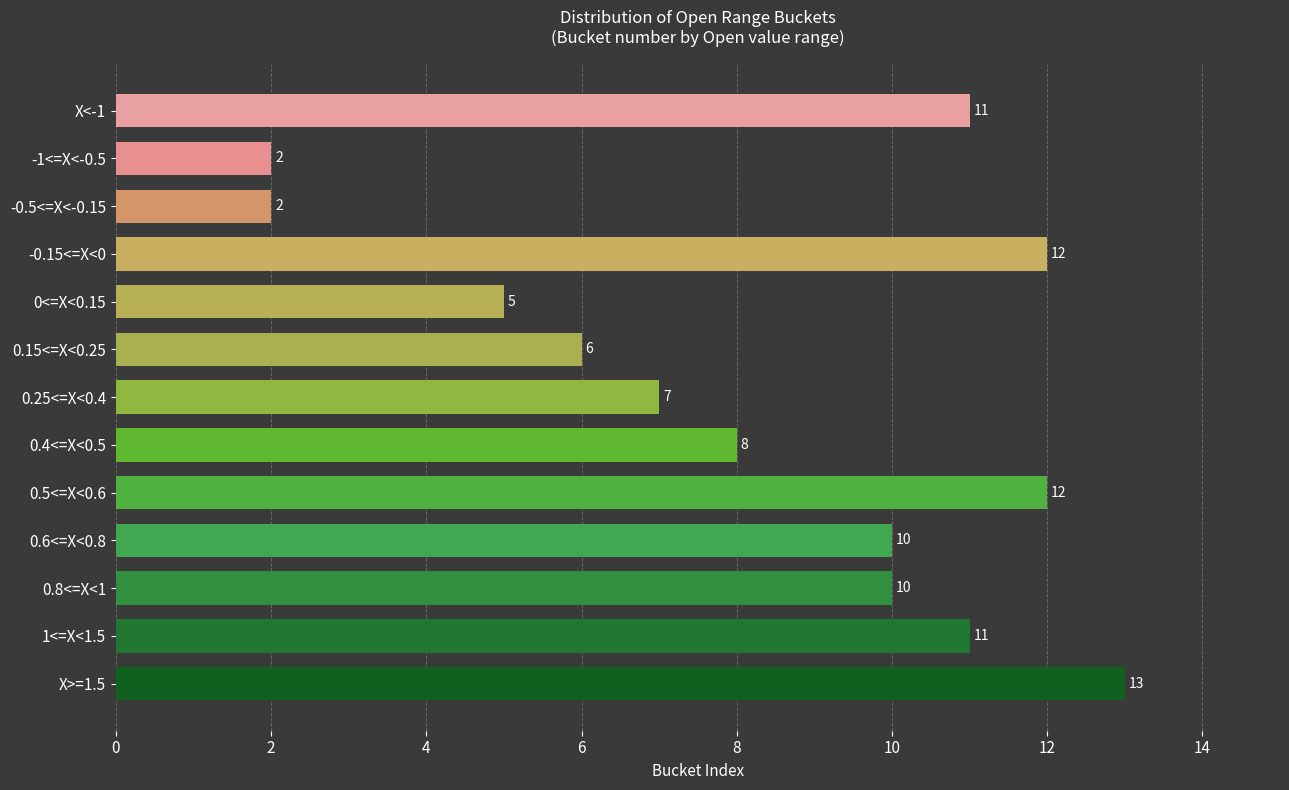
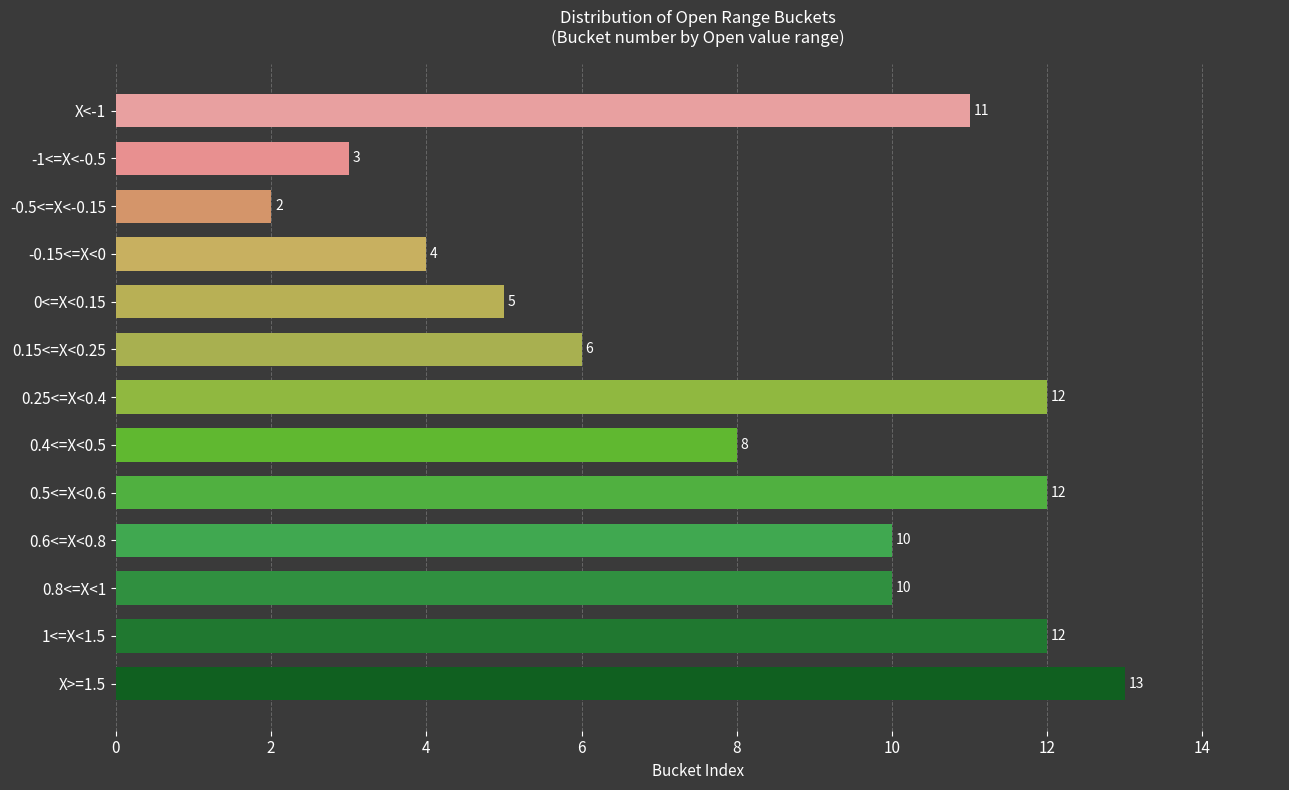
  {
    "X<-1": 11,
-   "-1<=X<-0.5": 2,
+   "-1<=X<-0.5": 3,
    "-0.5<=X<-0.15": 2,
-   "-0.15<=X<0": 12,
+   "-0.15<=X<0": 4,
    "0<=X<0.15": 5,
    "0.15<=X<0.25": 6,
-   "0.25<=X<0.4": 7,
+   "0.25<=X<0.4": 12,
    "0.4<=X<0.5": 8,
    "0.5<=X<0.6": 12,
    "0.6<=X<0.8": 10,
    "0.8<=X<1": 10,
-   "1<=X<1.5": 11,
+   "1<=X<1.5": 12,
    "X>=1.5": 13
  }
